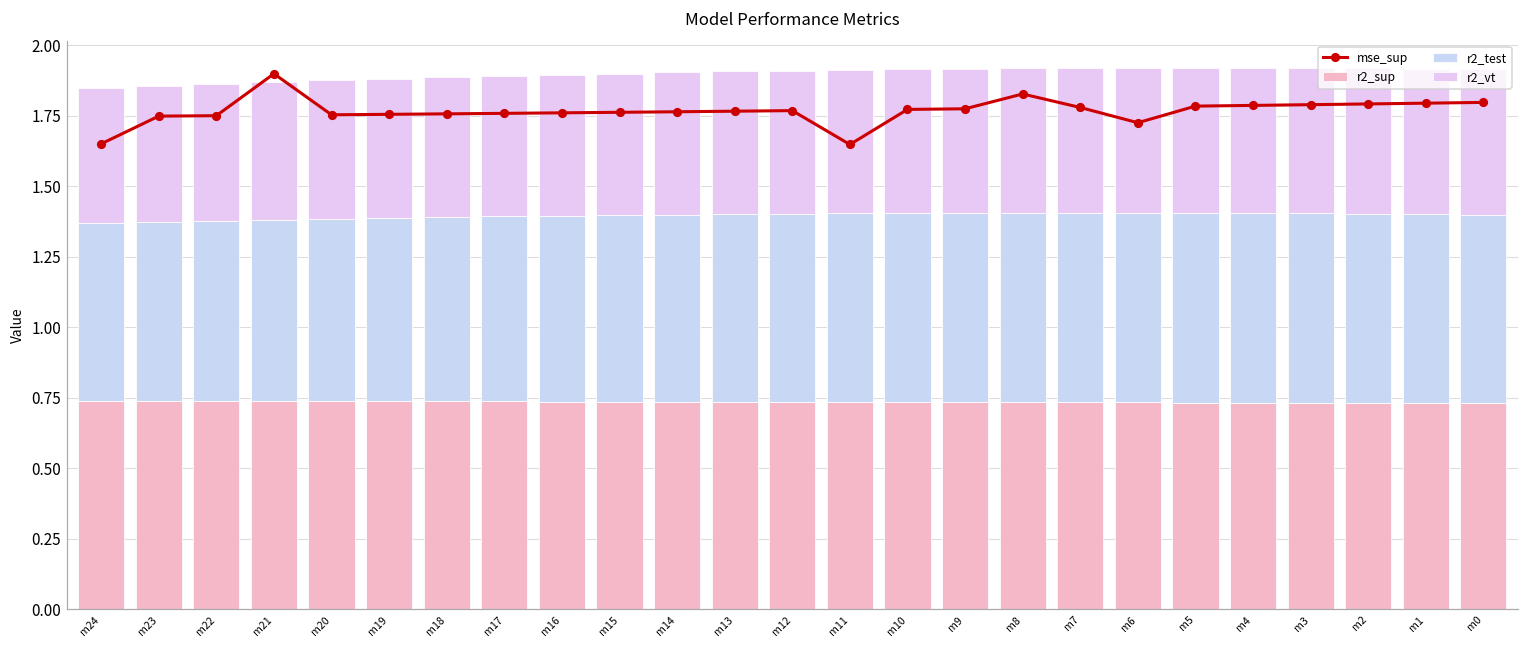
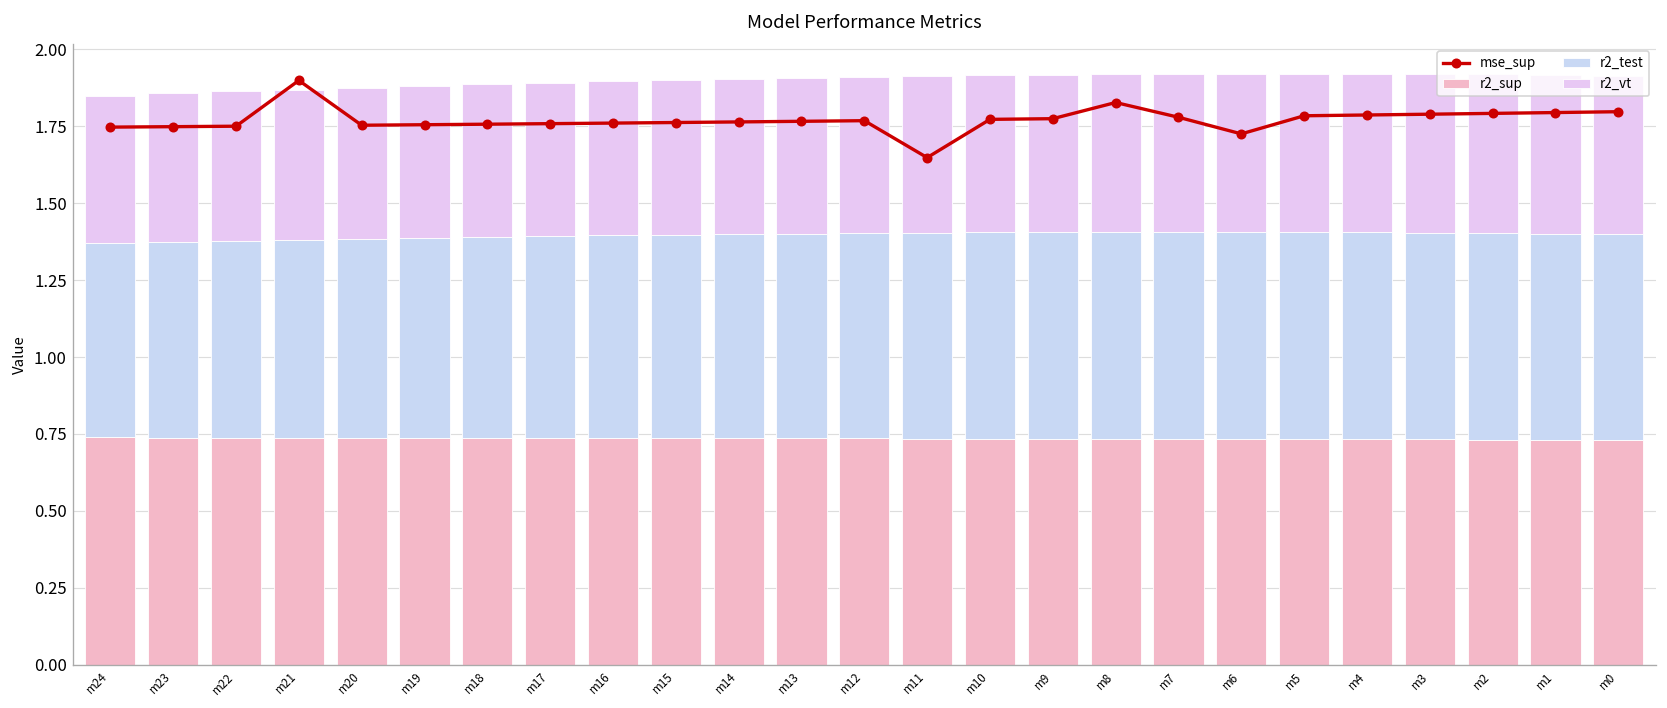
  {
    "mse_sup": {
-     "m24": 1.65,
+     "m24": 1.75,
      "m23": 1.75,
      "m22": 1.75,
      "m21": 1.90,
      "m20": 1.75,
      "m19": 1.76,
      "m18": 1.76,
      "m17": 1.76,
      "m16": 1.76,
      "m15": 1.76,
      "m14": 1.76,
      "m13": 1.77,
      "m12": 1.77,
      "m11": 1.65,
      "m10": 1.77,
      "m9": 1.77,
      "m8": 1.83,
      "m7": 1.78,
      "m6": 1.73,
      "m5": 1.78,
      "m4": 1.79,
      "m3": 1.79,
      "m2": 1.79,
      "m1": 1.79,
      "m0": 1.80
    }
  }
